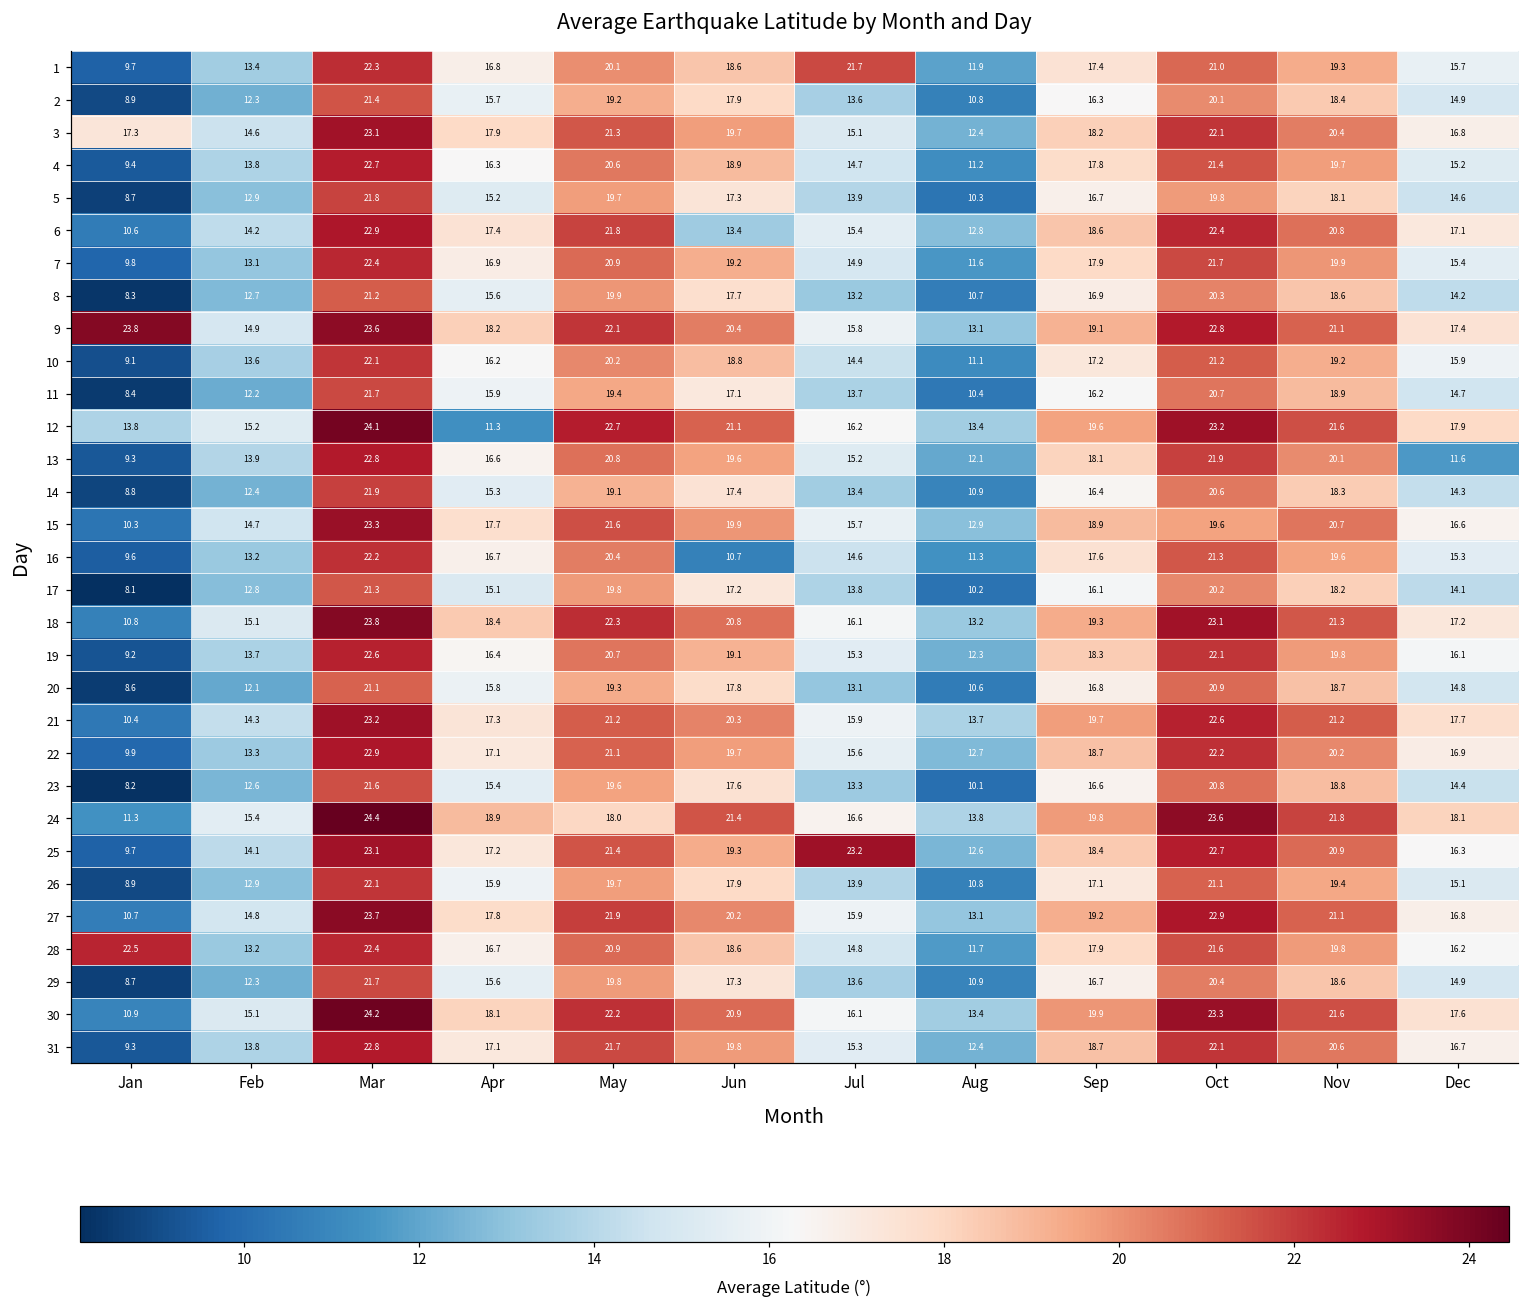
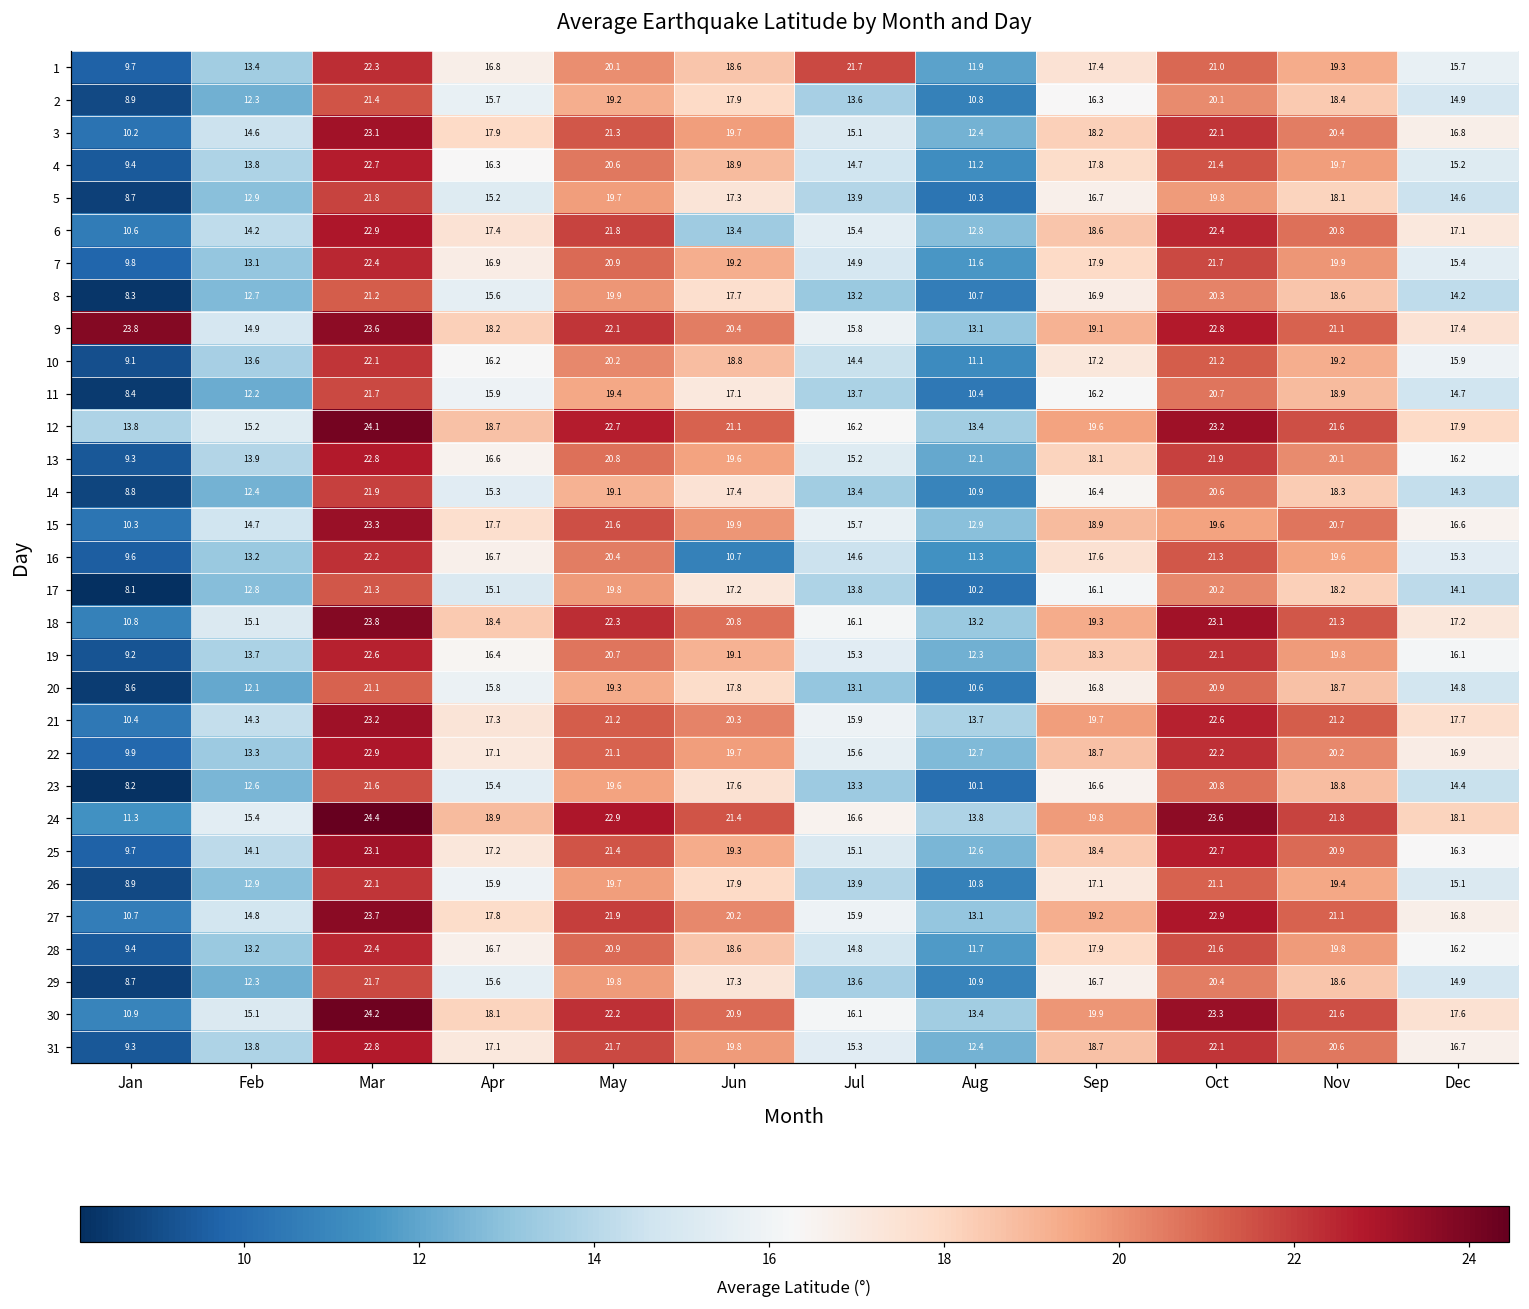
  {
    "3": {
-     "Jan": 17.3,
+     "Jan": 10.2,
      "Feb": 14.6,
      "Mar": 23.1,
      "Apr": 17.9,
      "May": 21.3,
      "Jun": 19.7,
      "Jul": 15.1,
      "Aug": 12.4,
      "Sep": 18.2,
      "Oct": 22.1,
      "Nov": 20.4,
      "Dec": 16.8
    },
    "12": {
      "Jan": 13.8,
      "Feb": 15.2,
      "Mar": 24.1,
-     "Apr": 11.3,
+     "Apr": 18.7,
      "May": 22.7,
      "Jun": 21.1,
      "Jul": 16.2,
      "Aug": 13.4,
      "Sep": 19.6,
      "Oct": 23.2,
      "Nov": 21.6,
      "Dec": 17.9
    },
    "13": {
      "Jan": 9.3,
      "Feb": 13.9,
      "Mar": 22.8,
      "Apr": 16.6,
      "May": 20.8,
      "Jun": 19.6,
      "Jul": 15.2,
      "Aug": 12.1,
      "Sep": 18.1,
      "Oct": 21.9,
      "Nov": 20.1,
-     "Dec": 11.6
+     "Dec": 16.2
    },
    "24": {
      "Jan": 11.3,
      "Feb": 15.4,
      "Mar": 24.4,
      "Apr": 18.9,
-     "May": 18.0,
+     "May": 22.9,
      "Jun": 21.4,
      "Jul": 16.6,
      "Aug": 13.8,
      "Sep": 19.8,
      "Oct": 23.6,
      "Nov": 21.8,
      "Dec": 18.1
    },
    "25": {
      "Jan": 9.7,
      "Feb": 14.1,
      "Mar": 23.1,
      "Apr": 17.2,
      "May": 21.4,
      "Jun": 19.3,
-     "Jul": 23.2,
+     "Jul": 15.1,
      "Aug": 12.6,
      "Sep": 18.4,
      "Oct": 22.7,
      "Nov": 20.9,
      "Dec": 16.3
    },
    "28": {
-     "Jan": 22.5,
+     "Jan": 9.4,
      "Feb": 13.2,
      "Mar": 22.4,
      "Apr": 16.7,
      "May": 20.9,
      "Jun": 18.6,
      "Jul": 14.8,
      "Aug": 11.7,
      "Sep": 17.9,
      "Oct": 21.6,
      "Nov": 19.8,
      "Dec": 16.2
    }
  }
